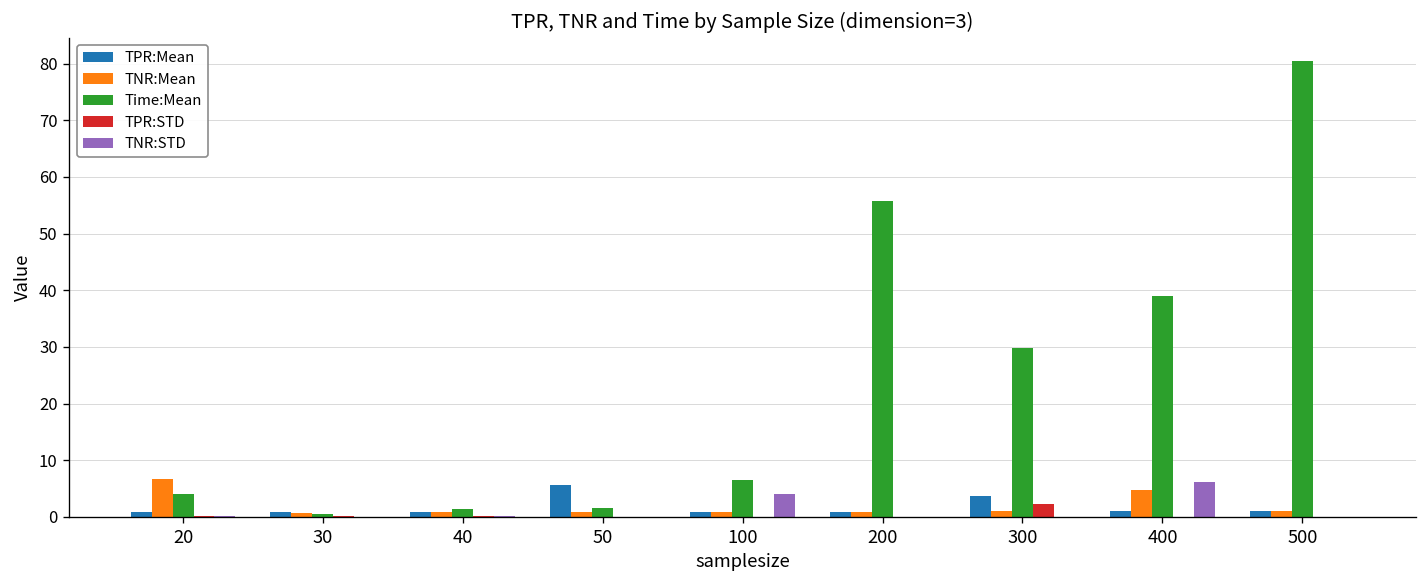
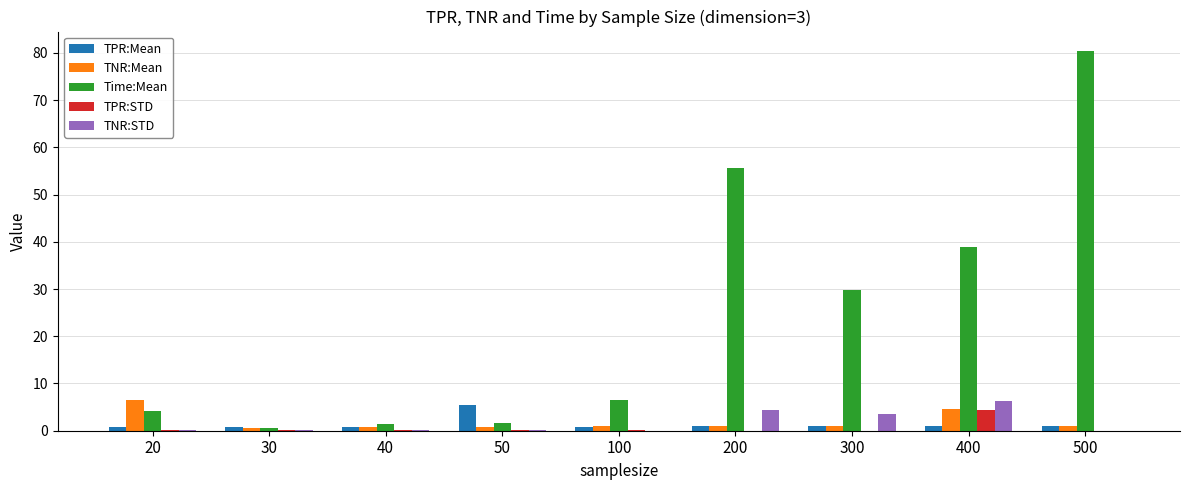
  {
    "TPR:Mean": {
      "20": 1,
      "30": 1,
      "40": 1,
      "50": 6,
      "100": 1,
      "200": 1,
-     "300": 4,
+     "300": 1,
      "400": 1,
      "500": 1
    },
    "TNR:Mean": {
      "20": 7,
      "30": 1,
      "40": 1,
      "50": 1,
      "100": 1,
      "200": 1,
      "300": 1,
      "400": 5,
      "500": 1
    },
    "Time:Mean": {
      "20": 4,
      "40": 1,
      "50": 2,
      "100": 7,
      "200": 56,
      "300": 30,
      "400": 39,
      "500": 81
    },
    "TPR:STD": {
-     "300": 2,
-     "400": 0
+     "300": 0,
+     "400": 4
    },
    "TNR:STD": {
-     "100": 4,
-     "200": 0,
-     "300": 0,
+     "100": 0,
+     "200": 4,
+     "300": 4,
      "400": 6
    }
  }
